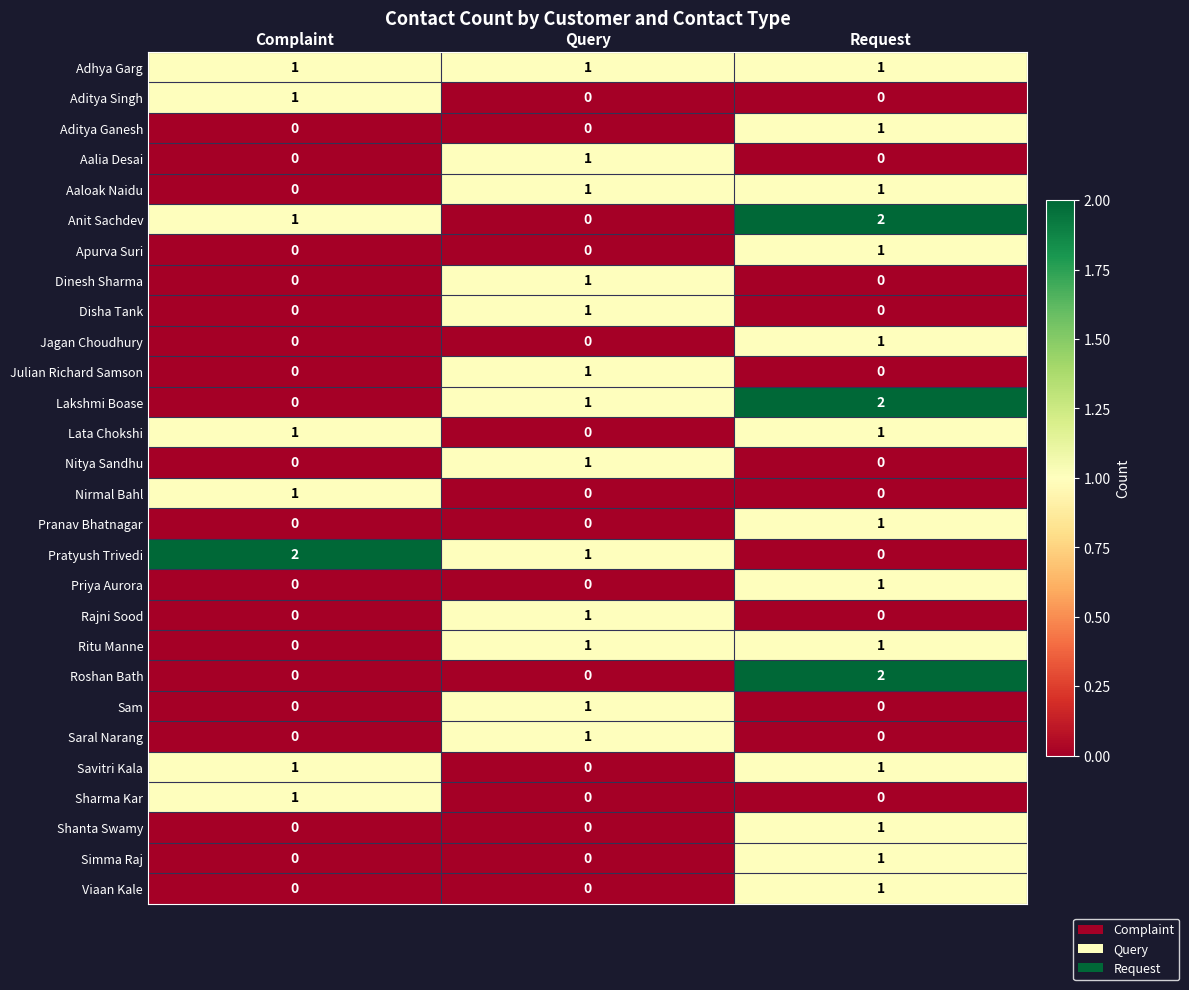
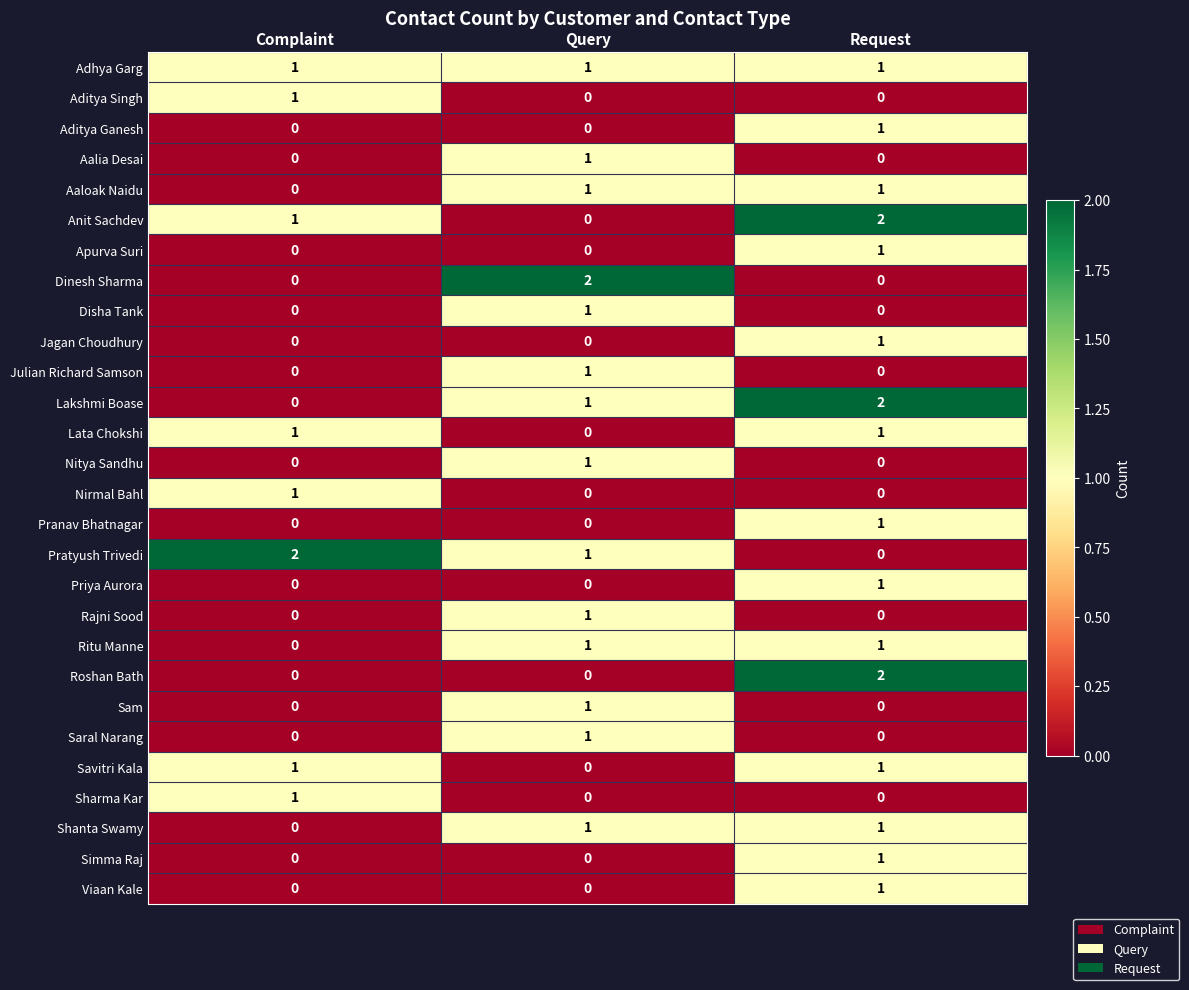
  {
    "Adhya Garg": {
      "Complaint": 1,
      "Query": 1,
      "Request": 1
    },
    "Aditya Singh": {
      "Complaint": 1,
      "Query": 0,
      "Request": 0
    },
    "Aditya Ganesh": {
      "Complaint": 0,
      "Query": 0,
      "Request": 1
    },
    "Aalia Desai": {
      "Complaint": 0,
      "Query": 1,
      "Request": 0
    },
    "Aaloak Naidu": {
      "Complaint": 0,
      "Query": 1,
      "Request": 1
    },
    "Anit Sachdev": {
      "Complaint": 1,
      "Query": 0,
      "Request": 2
    },
    "Apurva Suri": {
      "Complaint": 0,
      "Query": 0,
      "Request": 1
    },
    "Dinesh Sharma": {
      "Complaint": 0,
-     "Query": 1,
+     "Query": 2,
      "Request": 0
    },
    "Disha Tank": {
      "Complaint": 0,
      "Query": 1,
      "Request": 0
    },
    "Jagan Choudhury": {
      "Complaint": 0,
      "Query": 0,
      "Request": 1
    },
    "Julian Richard Samson": {
      "Complaint": 0,
      "Query": 1,
      "Request": 0
    },
    "Lakshmi Boase": {
      "Complaint": 0,
      "Query": 1,
      "Request": 2
    },
    "Lata Chokshi": {
      "Complaint": 1,
      "Query": 0,
      "Request": 1
    },
    "Nitya Sandhu": {
      "Complaint": 0,
      "Query": 1,
      "Request": 0
    },
    "Nirmal Bahl": {
      "Complaint": 1,
      "Query": 0,
      "Request": 0
    },
    "Pranav Bhatnagar": {
      "Complaint": 0,
      "Query": 0,
      "Request": 1
    },
    "Pratyush Trivedi": {
      "Complaint": 2,
      "Query": 1,
      "Request": 0
    },
    "Priya Aurora": {
      "Complaint": 0,
      "Query": 0,
      "Request": 1
    },
    "Rajni Sood": {
      "Complaint": 0,
      "Query": 1,
      "Request": 0
    },
    "Ritu Manne": {
      "Complaint": 0,
      "Query": 1,
      "Request": 1
    },
    "Roshan Bath": {
      "Complaint": 0,
      "Query": 0,
      "Request": 2
    },
    "Sam": {
      "Complaint": 0,
      "Query": 1,
      "Request": 0
    },
    "Saral Narang": {
      "Complaint": 0,
      "Query": 1,
      "Request": 0
    },
    "Savitri Kala": {
      "Complaint": 1,
      "Query": 0,
      "Request": 1
    },
    "Sharma Kar": {
      "Complaint": 1,
      "Query": 0,
      "Request": 0
    },
    "Shanta Swamy": {
      "Complaint": 0,
-     "Query": 0,
+     "Query": 1,
      "Request": 1
    },
    "Simma Raj": {
      "Complaint": 0,
      "Query": 0,
      "Request": 1
    },
    "Viaan Kale": {
      "Complaint": 0,
      "Query": 0,
      "Request": 1
    }
  }
